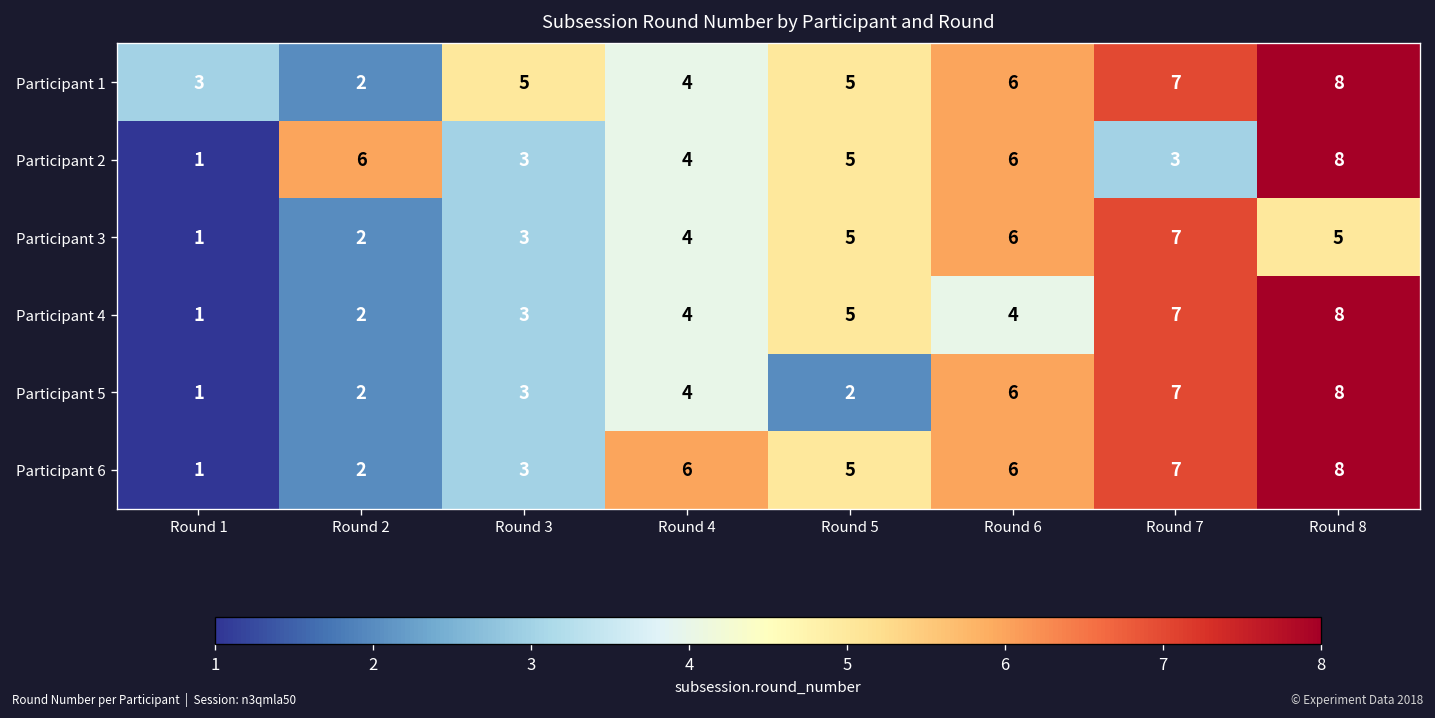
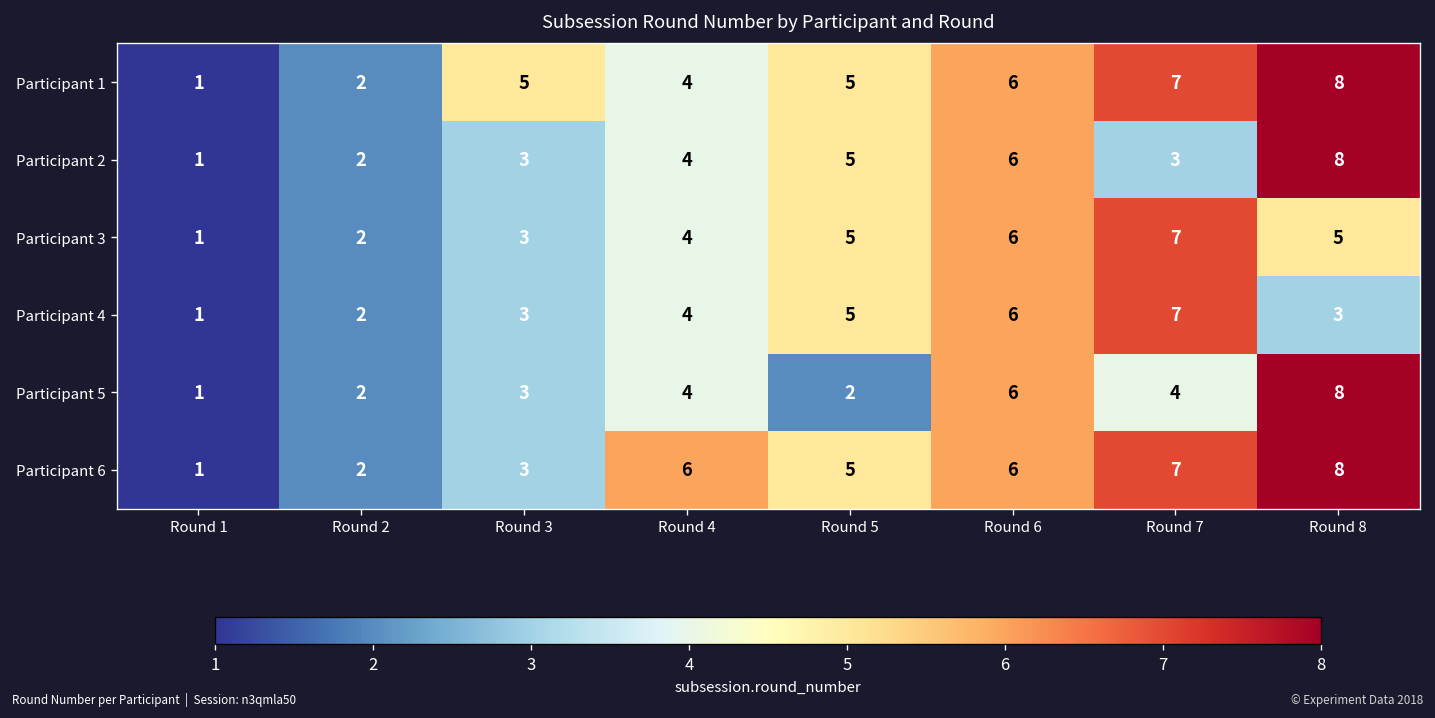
  {
    "Participant 1": {
-     "Round 1": 3,
+     "Round 1": 1,
      "Round 2": 2,
      "Round 3": 5,
      "Round 4": 4,
      "Round 5": 5,
      "Round 6": 6,
      "Round 7": 7,
      "Round 8": 8
    },
    "Participant 2": {
      "Round 1": 1,
-     "Round 2": 6,
+     "Round 2": 2,
      "Round 3": 3,
      "Round 4": 4,
      "Round 5": 5,
      "Round 6": 6,
      "Round 7": 3,
      "Round 8": 8
    },
    "Participant 3": {
      "Round 1": 1,
      "Round 2": 2,
      "Round 3": 3,
      "Round 4": 4,
      "Round 5": 5,
      "Round 6": 6,
      "Round 7": 7,
      "Round 8": 5
    },
    "Participant 4": {
      "Round 1": 1,
      "Round 2": 2,
      "Round 3": 3,
      "Round 4": 4,
      "Round 5": 5,
-     "Round 6": 4,
+     "Round 6": 6,
      "Round 7": 7,
-     "Round 8": 8
+     "Round 8": 3
    },
    "Participant 5": {
      "Round 1": 1,
      "Round 2": 2,
      "Round 3": 3,
      "Round 4": 4,
      "Round 5": 2,
      "Round 6": 6,
-     "Round 7": 7,
+     "Round 7": 4,
      "Round 8": 8
    },
    "Participant 6": {
      "Round 1": 1,
      "Round 2": 2,
      "Round 3": 3,
      "Round 4": 6,
      "Round 5": 5,
      "Round 6": 6,
      "Round 7": 7,
      "Round 8": 8
    }
  }
